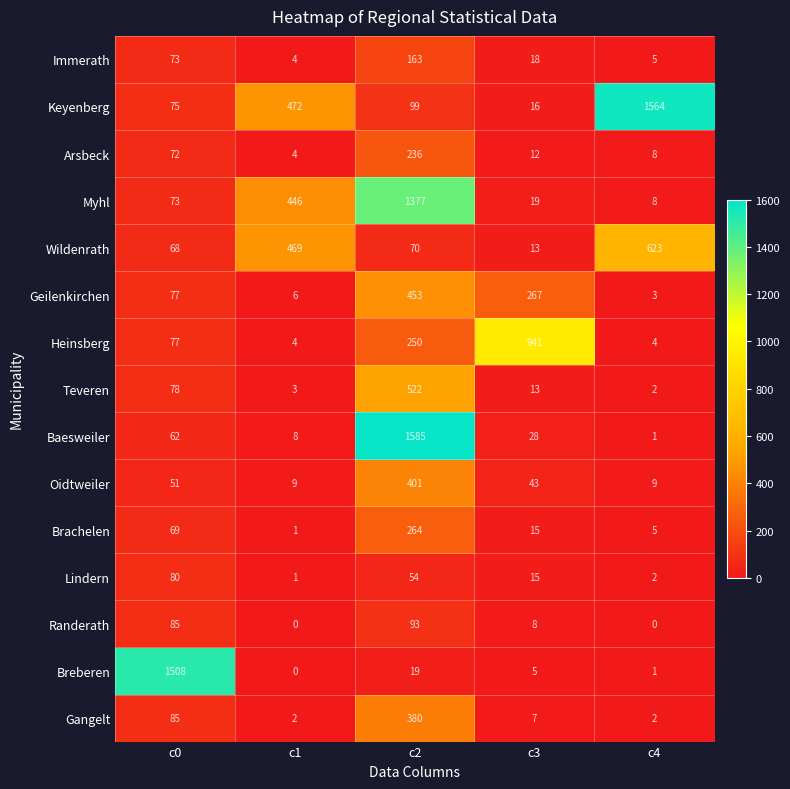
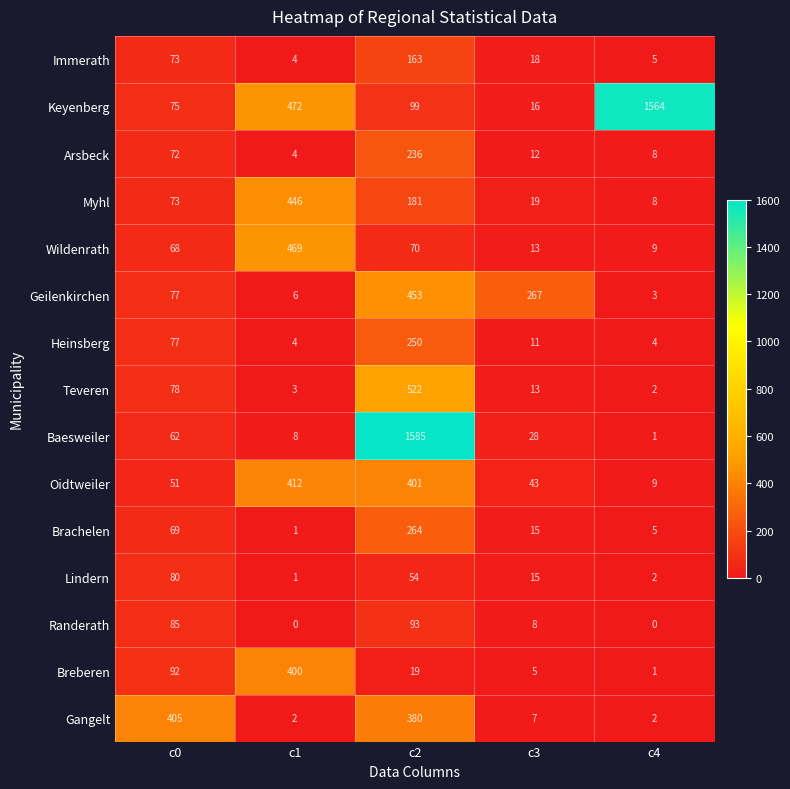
  {
    "Immerath": {
      "c0": 73,
      "c1": 4,
      "c2": 163,
      "c3": 18,
      "c4": 5
    },
    "Keyenberg": {
      "c0": 75,
      "c1": 472,
      "c2": 99,
      "c3": 16,
      "c4": 1564
    },
    "Arsbeck": {
      "c0": 72,
      "c1": 4,
      "c2": 236,
      "c3": 12,
      "c4": 8
    },
    "Myhl": {
      "c0": 73,
      "c1": 446,
-     "c2": 1377,
+     "c2": 181,
      "c3": 19,
      "c4": 8
    },
    "Wildenrath": {
      "c0": 68,
      "c1": 469,
      "c2": 70,
      "c3": 13,
-     "c4": 623
+     "c4": 9
    },
    "Geilenkirchen": {
      "c0": 77,
      "c1": 6,
      "c2": 453,
      "c3": 267,
      "c4": 3
    },
    "Heinsberg": {
      "c0": 77,
      "c1": 4,
      "c2": 250,
-     "c3": 941,
+     "c3": 11,
      "c4": 4
    },
    "Teveren": {
      "c0": 78,
      "c1": 3,
      "c2": 522,
      "c3": 13,
      "c4": 2
    },
    "Baesweiler": {
      "c0": 62,
      "c1": 8,
      "c2": 1585,
      "c3": 28,
      "c4": 1
    },
    "Oidtweiler": {
      "c0": 51,
-     "c1": 9,
+     "c1": 412,
      "c2": 401,
      "c3": 43,
      "c4": 9
    },
    "Brachelen": {
      "c0": 69,
      "c1": 1,
      "c2": 264,
      "c3": 15,
      "c4": 5
    },
    "Lindern": {
      "c0": 80,
      "c1": 1,
      "c2": 54,
      "c3": 15,
      "c4": 2
    },
    "Randerath": {
      "c0": 85,
      "c1": 0,
      "c2": 93,
      "c3": 8,
      "c4": 0
    },
    "Breberen": {
-     "c0": 1508,
-     "c1": 0,
+     "c0": 92,
+     "c1": 400,
      "c2": 19,
      "c3": 5,
      "c4": 1
    },
    "Gangelt": {
-     "c0": 85,
+     "c0": 405,
      "c1": 2,
      "c2": 380,
      "c3": 7,
      "c4": 2
    }
  }
